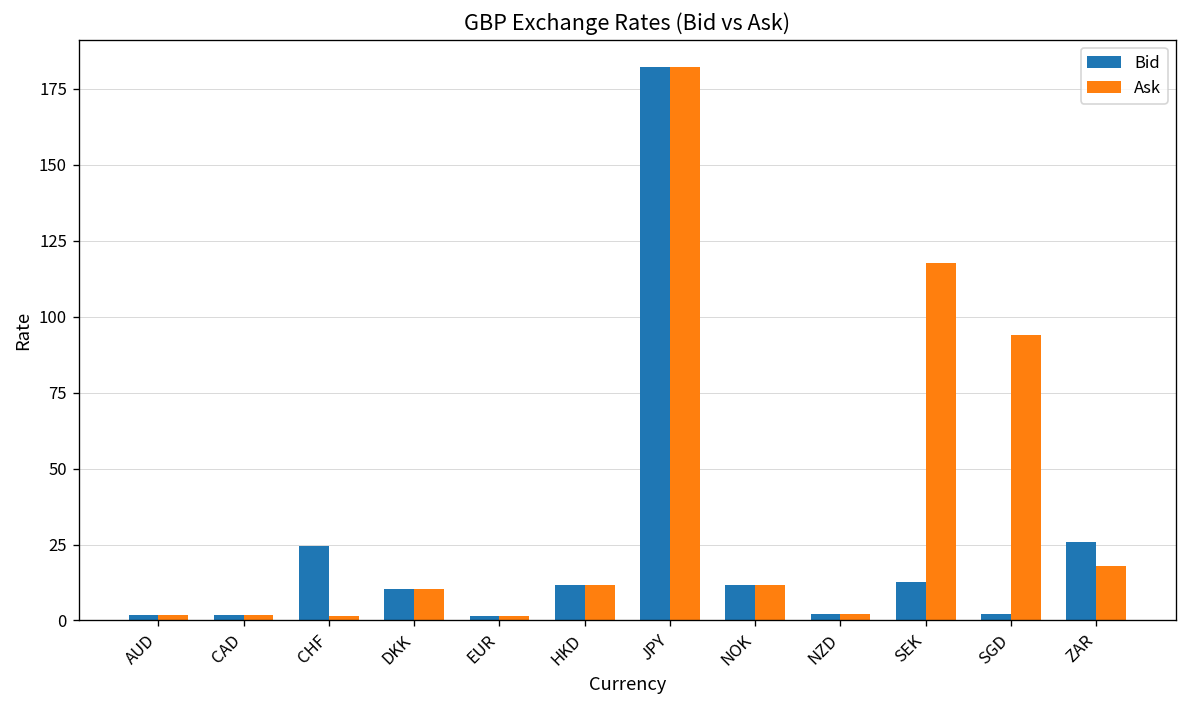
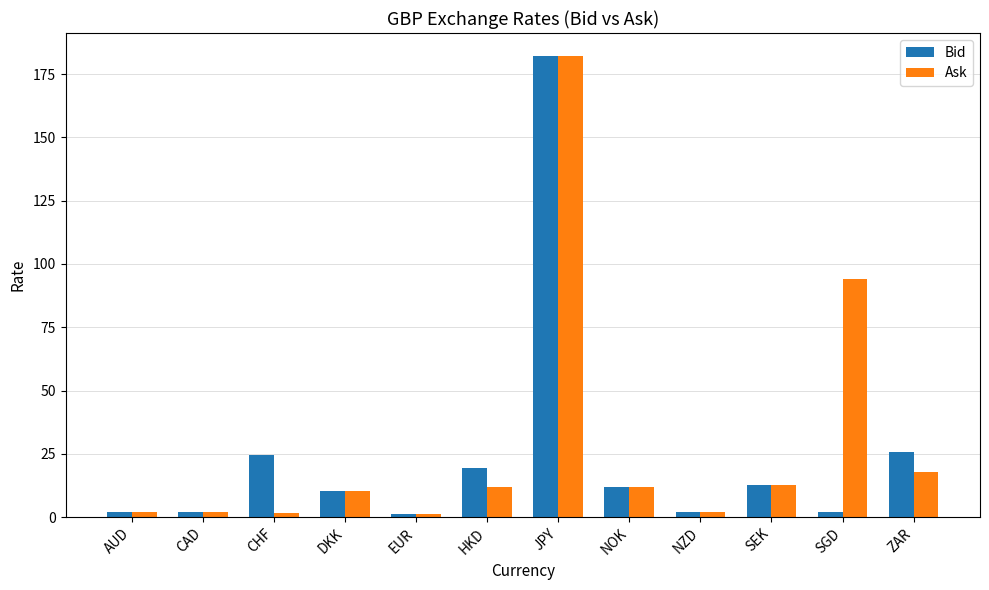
  {
    "Bid": {
      "AUD": 2,
      "CAD": 2,
      "CHF": 25,
      "DKK": 10,
      "EUR": 1,
-     "HKD": 12,
+     "HKD": 19,
      "JPY": 182,
      "NOK": 12,
      "NZD": 2,
      "SEK": 13,
      "SGD": 2,
      "ZAR": 26
    },
    "Ask": {
      "AUD": 2,
      "CAD": 2,
      "CHF": 1,
      "DKK": 10,
      "EUR": 1,
      "HKD": 12,
      "JPY": 182,
      "NOK": 12,
      "NZD": 2,
-     "SEK": 118,
+     "SEK": 13,
      "SGD": 94,
      "ZAR": 18
    }
  }
